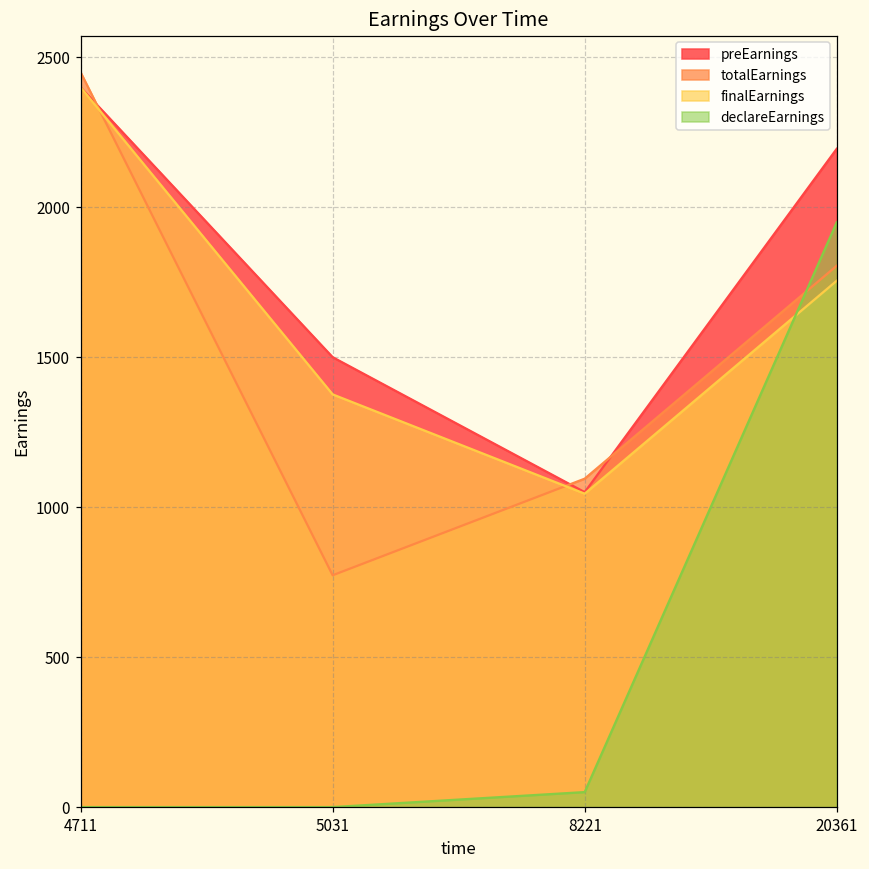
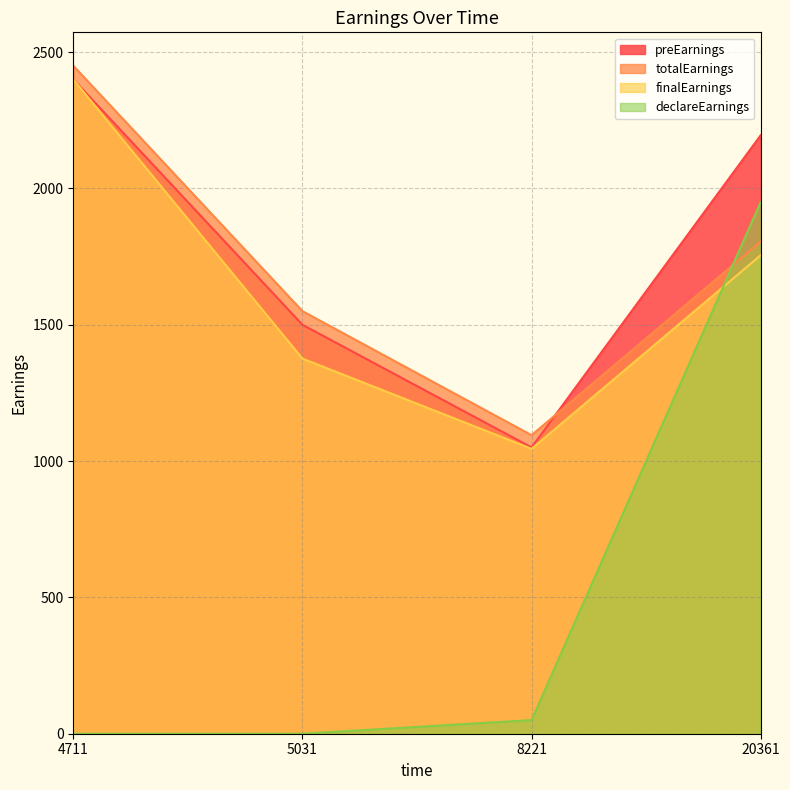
  {
    "preEarnings": {
      "5031": 1500,
      "20361": 2200
    },
    "totalEarnings": {
      "4711": 2450,
-     "5031": 770,
+     "5031": 1550,
      "8221": 1100,
      "20361": 1810
    },
    "finalEarnings": {
      "5031": 1380,
      "20361": 1760
    },
    "declareEarnings": {
      "4711": 0,
      "5031": 0,
      "8221": 50,
      "20361": 1950
    }
  }
